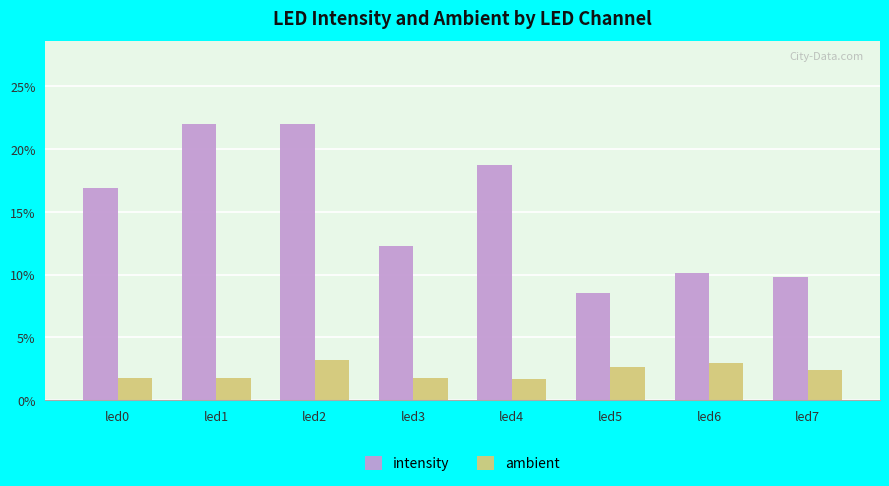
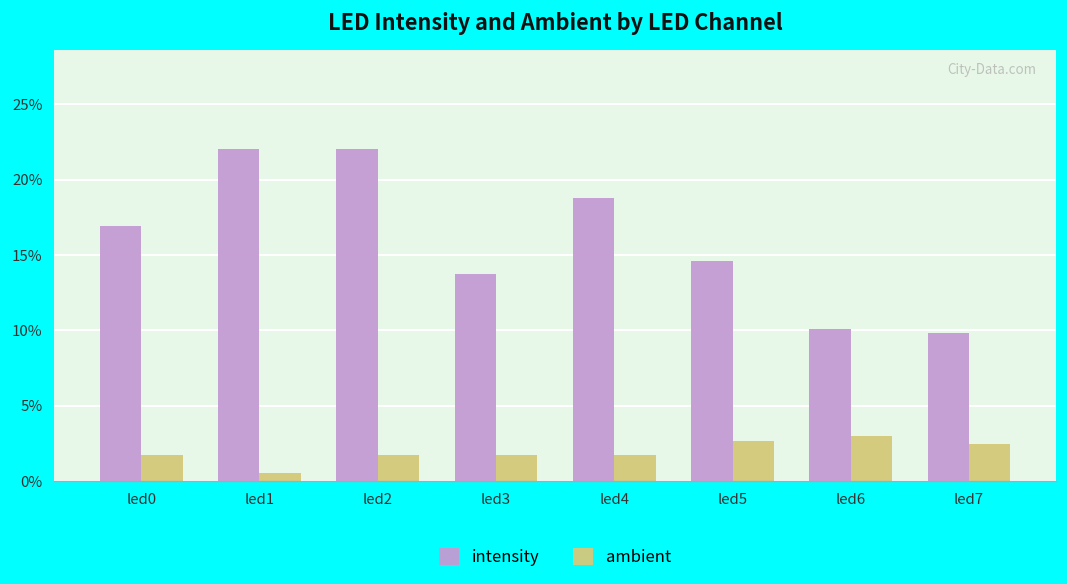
  {
    "intensity": {
      "led0": "16.9%",
      "led1": "22.0%",
      "led2": "22.0%",
-     "led3": "12.2%",
+     "led3": "13.7%",
      "led4": "18.8%",
-     "led5": "8.6%",
+     "led5": "14.6%",
      "led6": "10.1%",
      "led7": "9.8%"
    },
    "ambient": {
      "led0": "1.7%",
-     "led1": "1.7%",
-     "led2": "3.2%",
+     "led1": "0.5%",
+     "led2": "1.7%",
      "led3": "1.7%",
      "led4": "1.7%",
      "led5": "2.7%",
      "led6": "3.0%",
      "led7": "2.4%"
    }
  }
